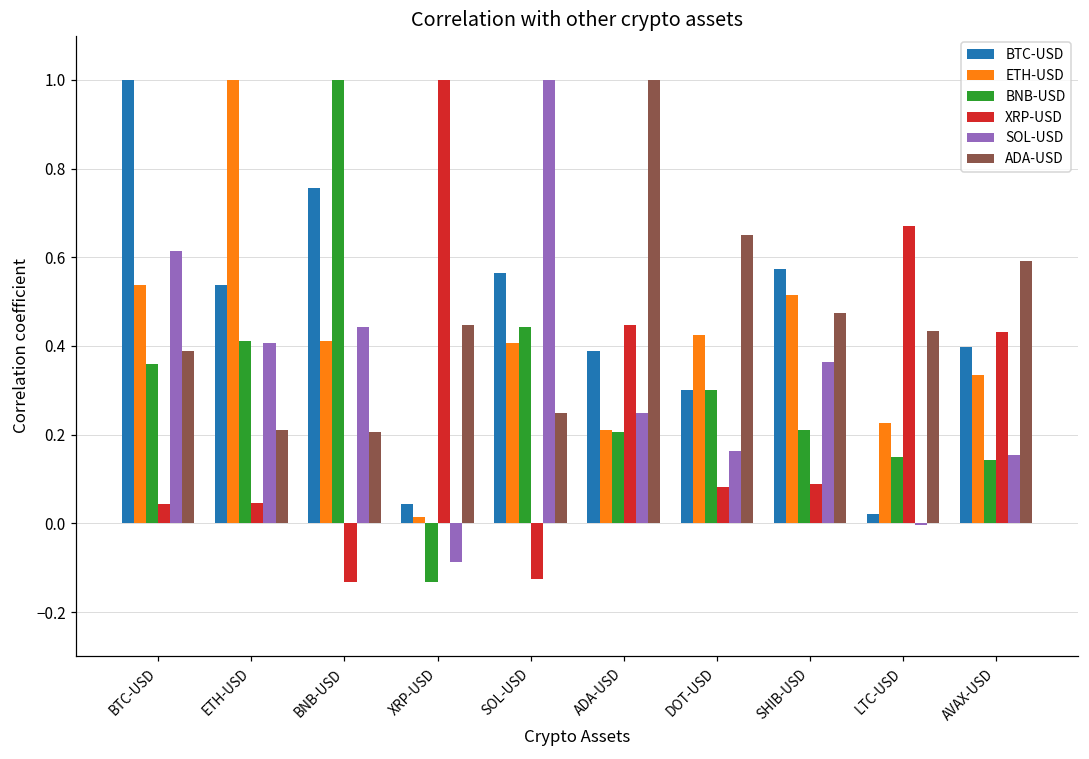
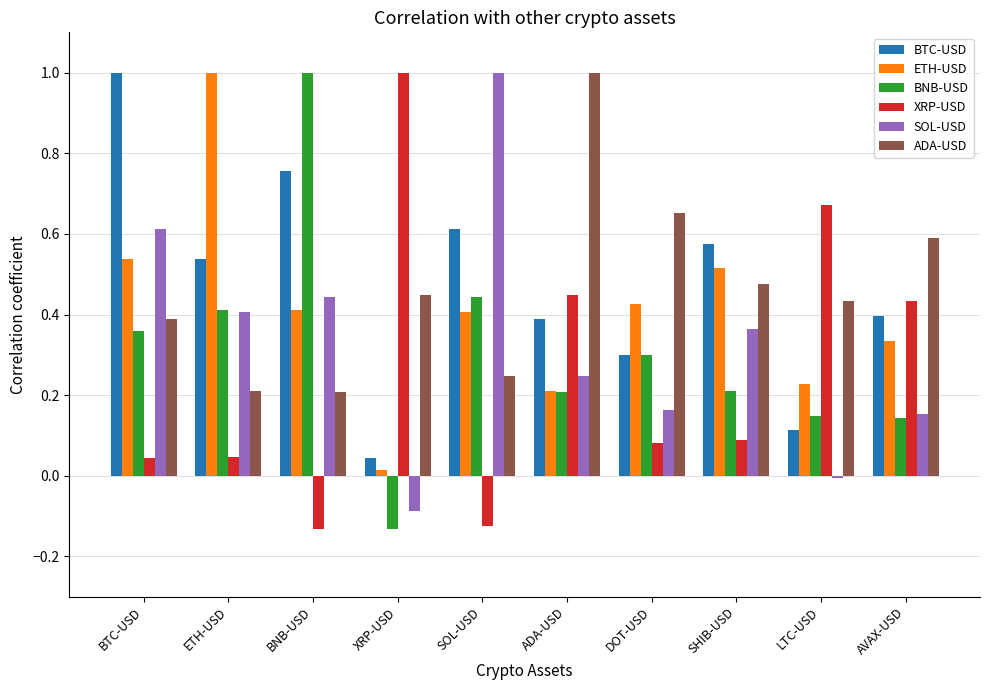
  {
    "BTC-USD": {
      "BTC-USD": 1.00,
      "ETH-USD": 0.54,
      "BNB-USD": 0.76,
      "XRP-USD": 0.04,
-     "SOL-USD": 0.57,
+     "SOL-USD": 0.61,
      "ADA-USD": 0.39,
      "DOT-USD": 0.30,
      "SHIB-USD": 0.57,
-     "LTC-USD": 0.02,
+     "LTC-USD": 0.11,
      "AVAX-USD": 0.40
    },
    "ETH-USD": {
      "BTC-USD": 0.54,
      "ETH-USD": 1.00,
      "BNB-USD": 0.41,
      "XRP-USD": 0.01,
      "SOL-USD": 0.41,
      "ADA-USD": 0.21,
      "DOT-USD": 0.43,
      "SHIB-USD": 0.51,
      "LTC-USD": 0.23,
      "AVAX-USD": 0.33
    },
    "BNB-USD": {
      "BTC-USD": 0.36,
      "ETH-USD": 0.41,
      "BNB-USD": 1.00,
      "XRP-USD": -0.13,
      "SOL-USD": 0.44,
      "ADA-USD": 0.21,
      "DOT-USD": 0.30,
      "SHIB-USD": 0.21,
      "LTC-USD": 0.15,
      "AVAX-USD": 0.14
    },
    "XRP-USD": {
      "BTC-USD": 0.04,
      "ETH-USD": 0.05,
      "BNB-USD": -0.13,
      "XRP-USD": 1.00,
      "SOL-USD": -0.13,
      "ADA-USD": 0.45,
      "DOT-USD": 0.08,
      "SHIB-USD": 0.09,
      "LTC-USD": 0.67,
      "AVAX-USD": 0.43
    },
    "SOL-USD": {
      "BTC-USD": 0.61,
      "ETH-USD": 0.41,
      "BNB-USD": 0.44,
      "XRP-USD": -0.09,
      "SOL-USD": 1.00,
      "ADA-USD": 0.25,
      "DOT-USD": 0.16,
      "SHIB-USD": 0.36,
      "AVAX-USD": 0.15
    },
    "ADA-USD": {
      "BTC-USD": 0.39,
      "ETH-USD": 0.21,
      "BNB-USD": 0.21,
      "XRP-USD": 0.45,
      "SOL-USD": 0.25,
      "ADA-USD": 1.00,
      "DOT-USD": 0.65,
      "SHIB-USD": 0.48,
      "LTC-USD": 0.43,
      "AVAX-USD": 0.59
    }
  }
